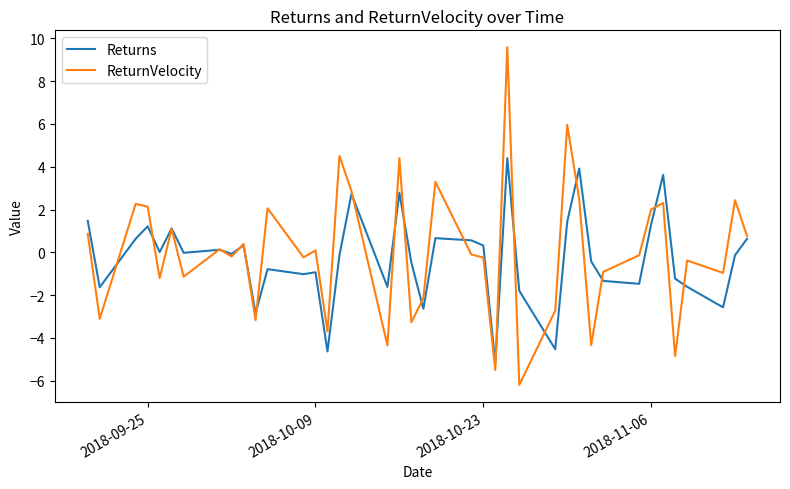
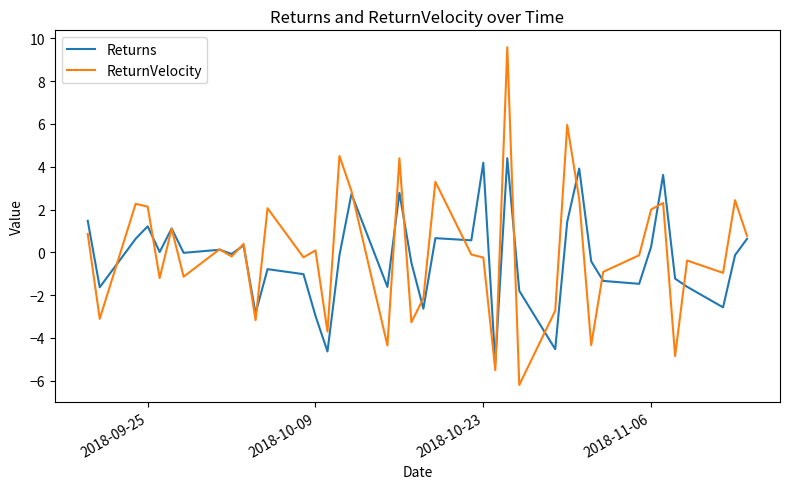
  {
    "Returns": {
      "2018-09-25": 1.2,
-     "2018-10-09": -0.9,
-     "2018-10-23": 0.3,
-     "2018-11-06": 1.3
+     "2018-10-09": -3.0,
+     "2018-10-23": 4.2,
+     "2018-11-06": 0.3
    },
    "ReturnVelocity": {
      "2018-09-25": 2.1,
      "2018-10-09": 0.1,
      "2018-10-23": -0.2,
      "2018-11-06": 2.0
    }
  }
